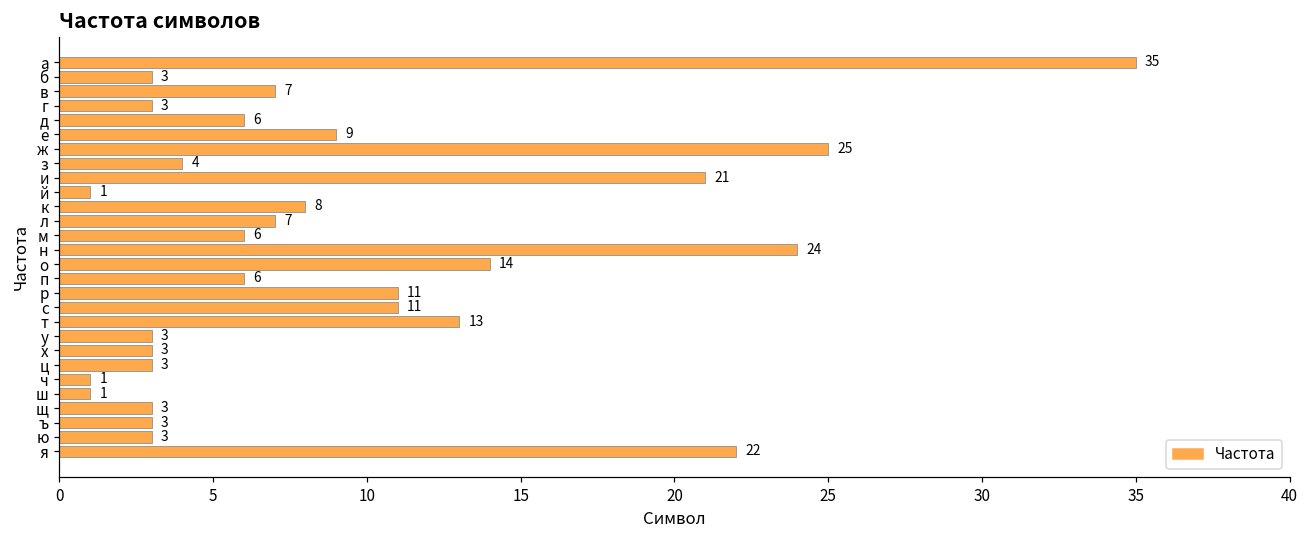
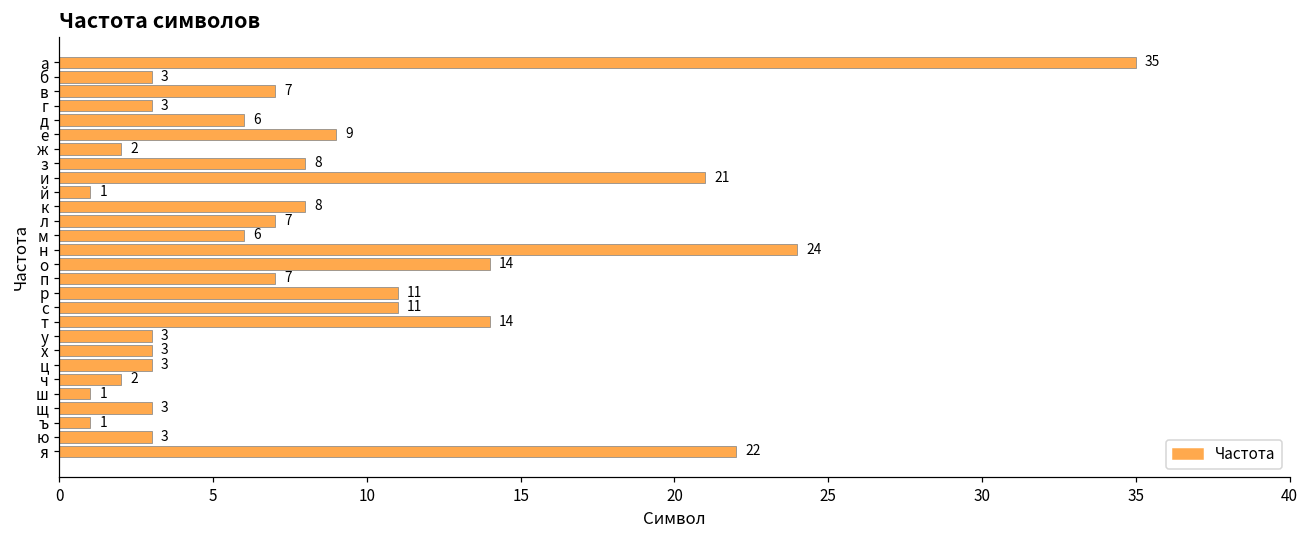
  {
    "а": 35,
    "б": 3,
    "в": 7,
    "г": 3,
    "д": 6,
    "е": 9,
-   "ж": 25,
-   "з": 4,
+   "ж": 2,
+   "з": 8,
    "и": 21,
    "й": 1,
    "к": 8,
    "л": 7,
    "м": 6,
    "н": 24,
    "о": 14,
-   "п": 6,
+   "п": 7,
    "р": 11,
    "с": 11,
-   "т": 13,
+   "т": 14,
    "у": 3,
    "х": 3,
    "ц": 3,
-   "ч": 1,
+   "ч": 2,
    "ш": 1,
    "щ": 3,
-   "ъ": 3,
+   "ъ": 1,
    "ю": 3,
    "я": 22
  }
